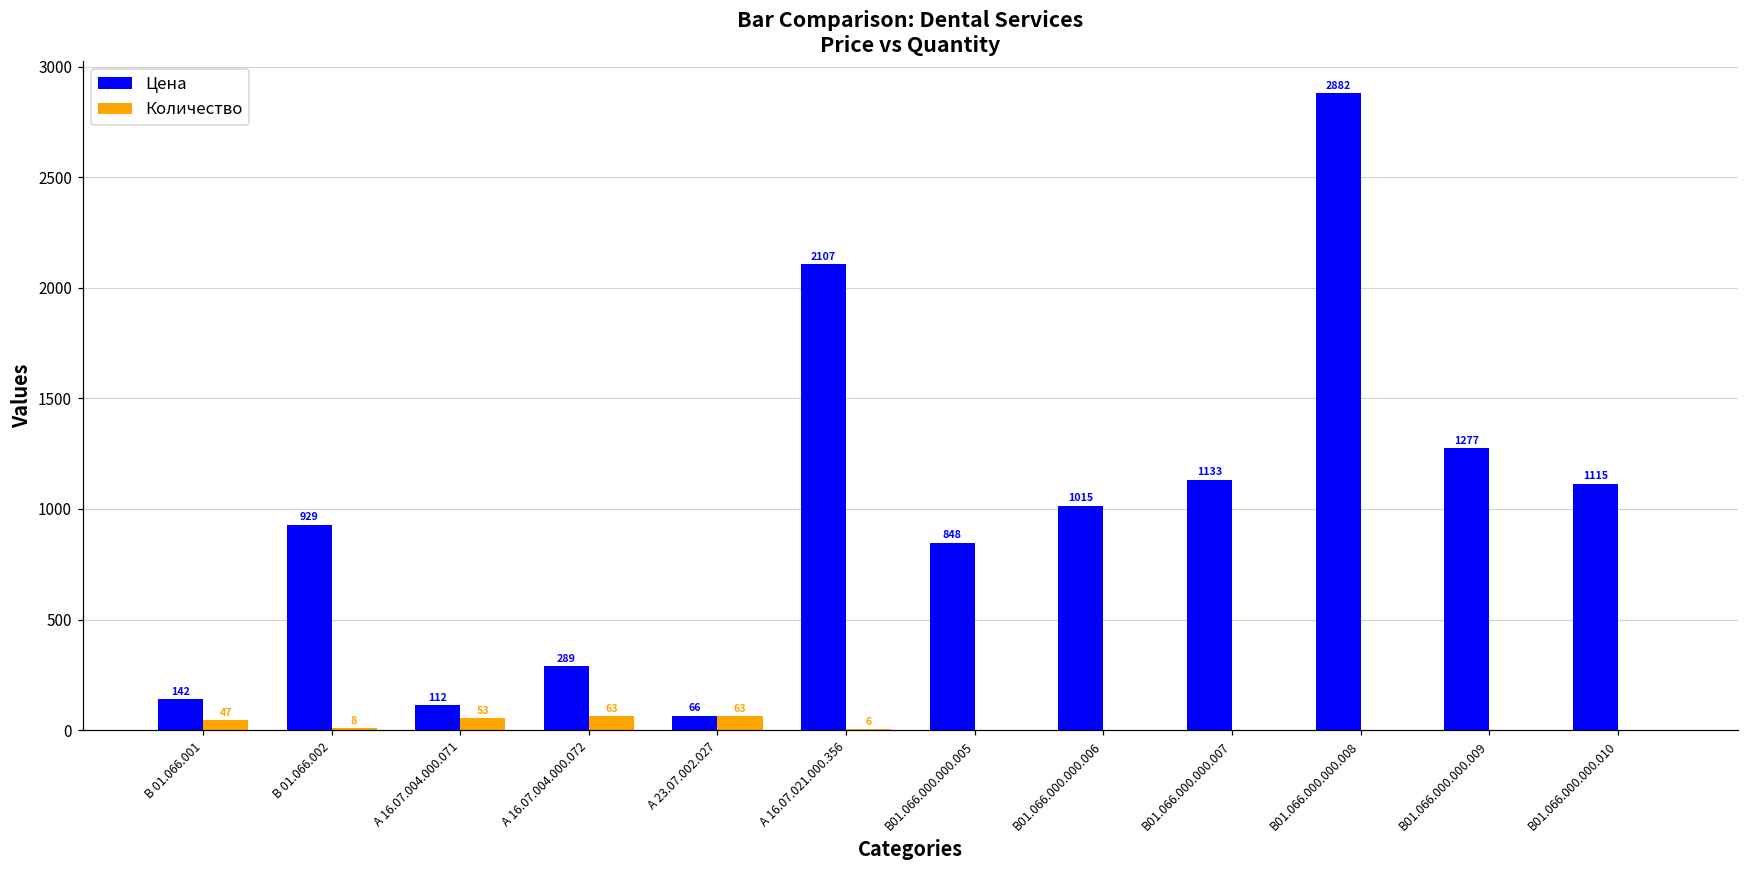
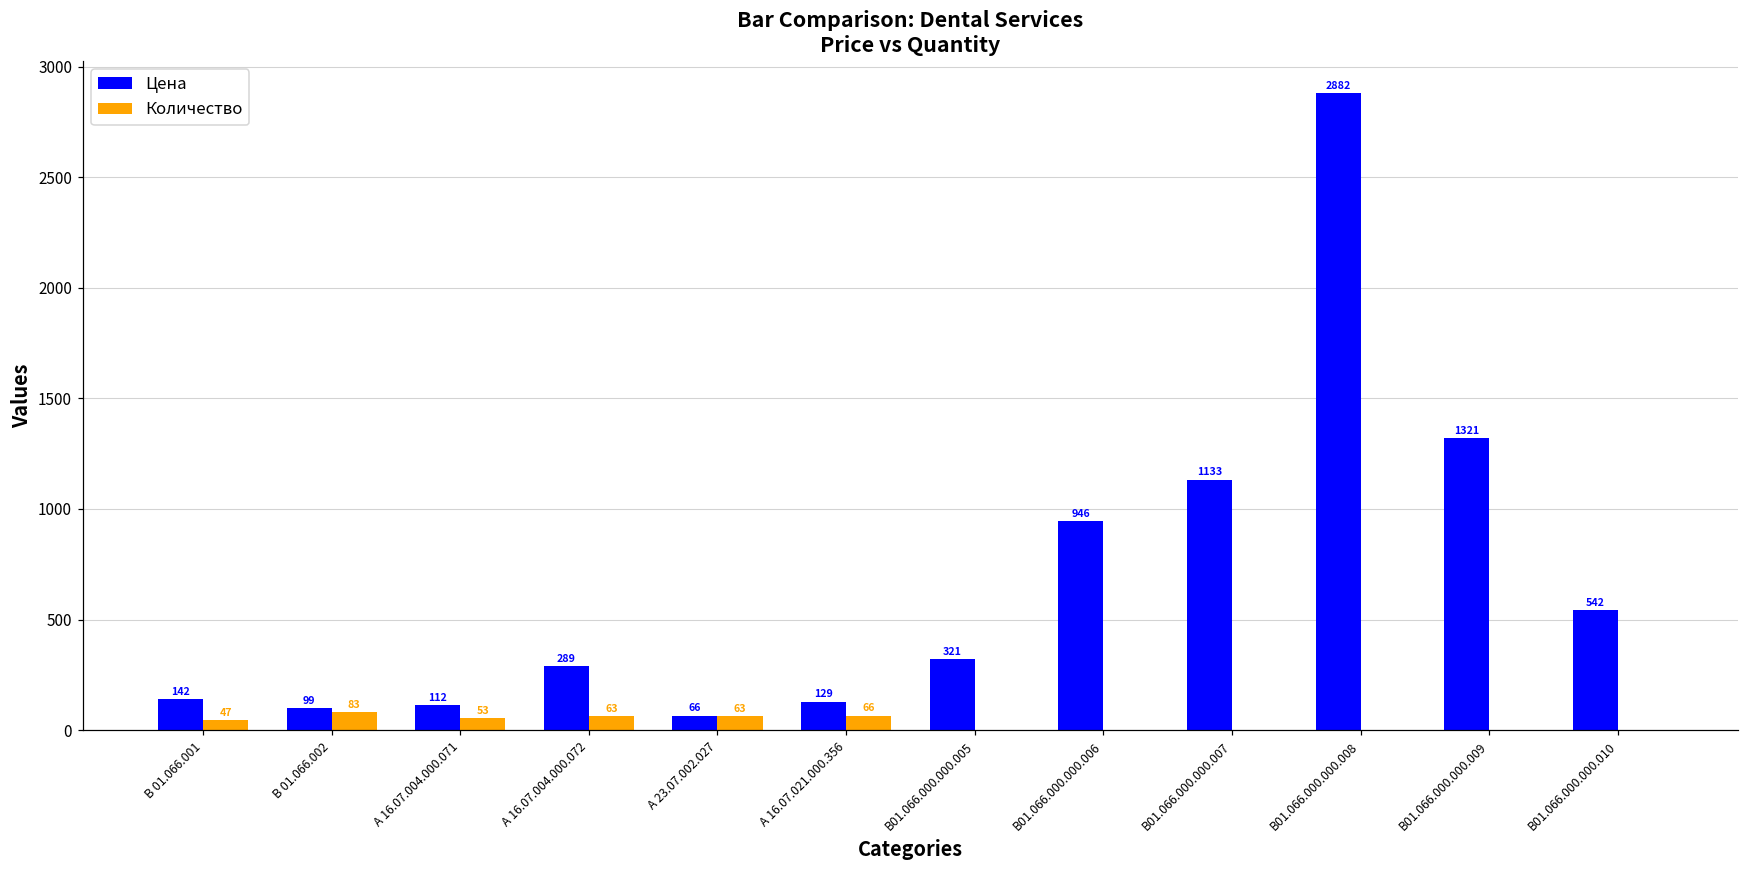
  {
    "Цена": {
      "В 01.066.001": 142,
-     "В 01.066.002": 929,
+     "В 01.066.002": 99,
      "А 16.07.004.000.071": 112,
      "А 16.07.004.000.072": 289,
      "А 23.07.002.027": 66,
-     "А 16.07.021.000.356": 2107,
-     "В01.066.000.000.005": 848,
-     "В01.066.000.000.006": 1015,
+     "А 16.07.021.000.356": 129,
+     "В01.066.000.000.005": 321,
+     "В01.066.000.000.006": 946,
      "В01.066.000.000.007": 1133,
      "В01.066.000.000.008": 2882,
-     "В01.066.000.000.009": 1277,
-     "В01.066.000.000.010": 1115
+     "В01.066.000.000.009": 1321,
+     "В01.066.000.000.010": 542
    },
    "Количество": {
      "В 01.066.001": 47,
-     "В 01.066.002": 8,
+     "В 01.066.002": 83,
      "А 16.07.004.000.071": 53,
      "А 16.07.004.000.072": 63,
      "А 23.07.002.027": 63,
-     "А 16.07.021.000.356": 6
+     "А 16.07.021.000.356": 66
    }
  }
